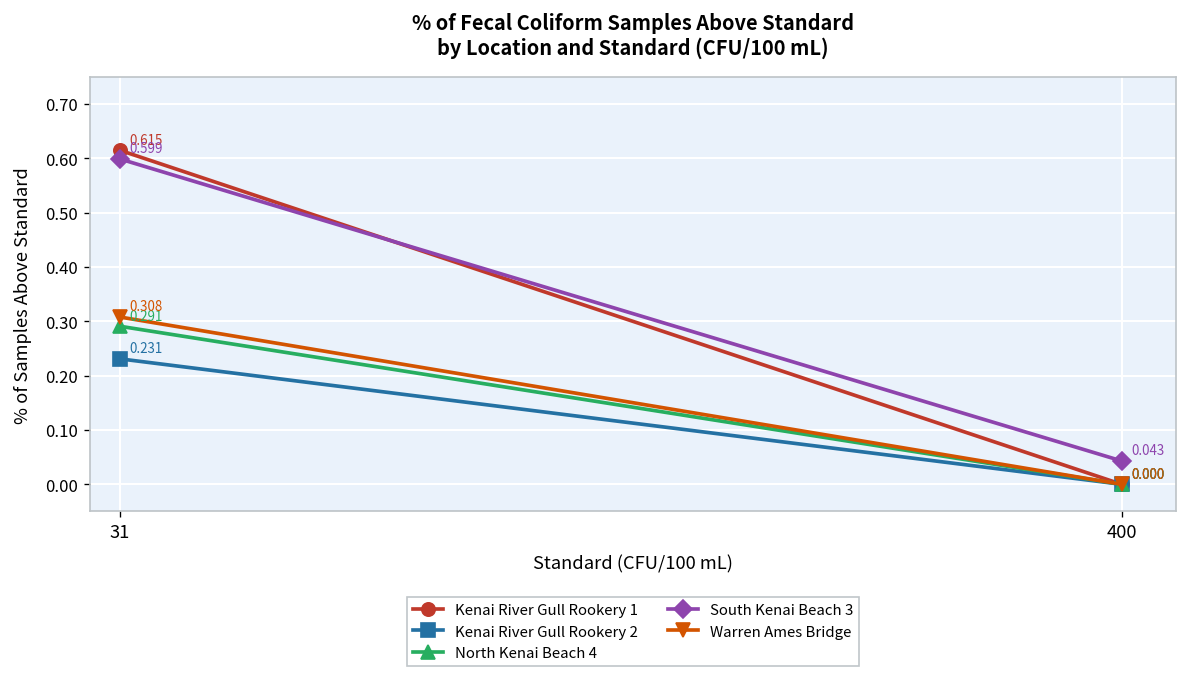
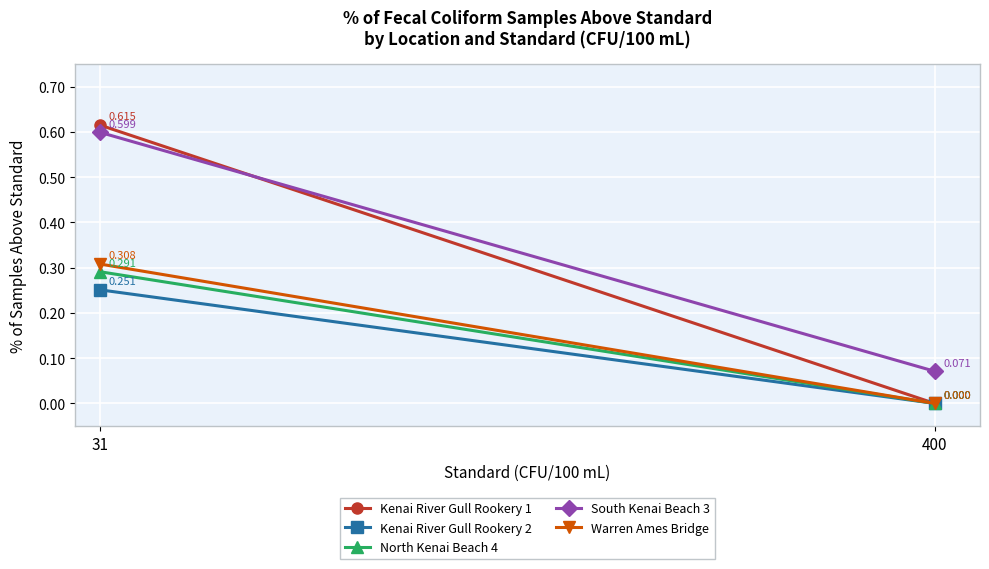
  {
    "Kenai River Gull Rookery 2": {
-     "31": 0.231
+     "31": 0.251
    },
    "South Kenai Beach 3": {
-     "400": 0.043
+     "400": 0.071
    }
  }
